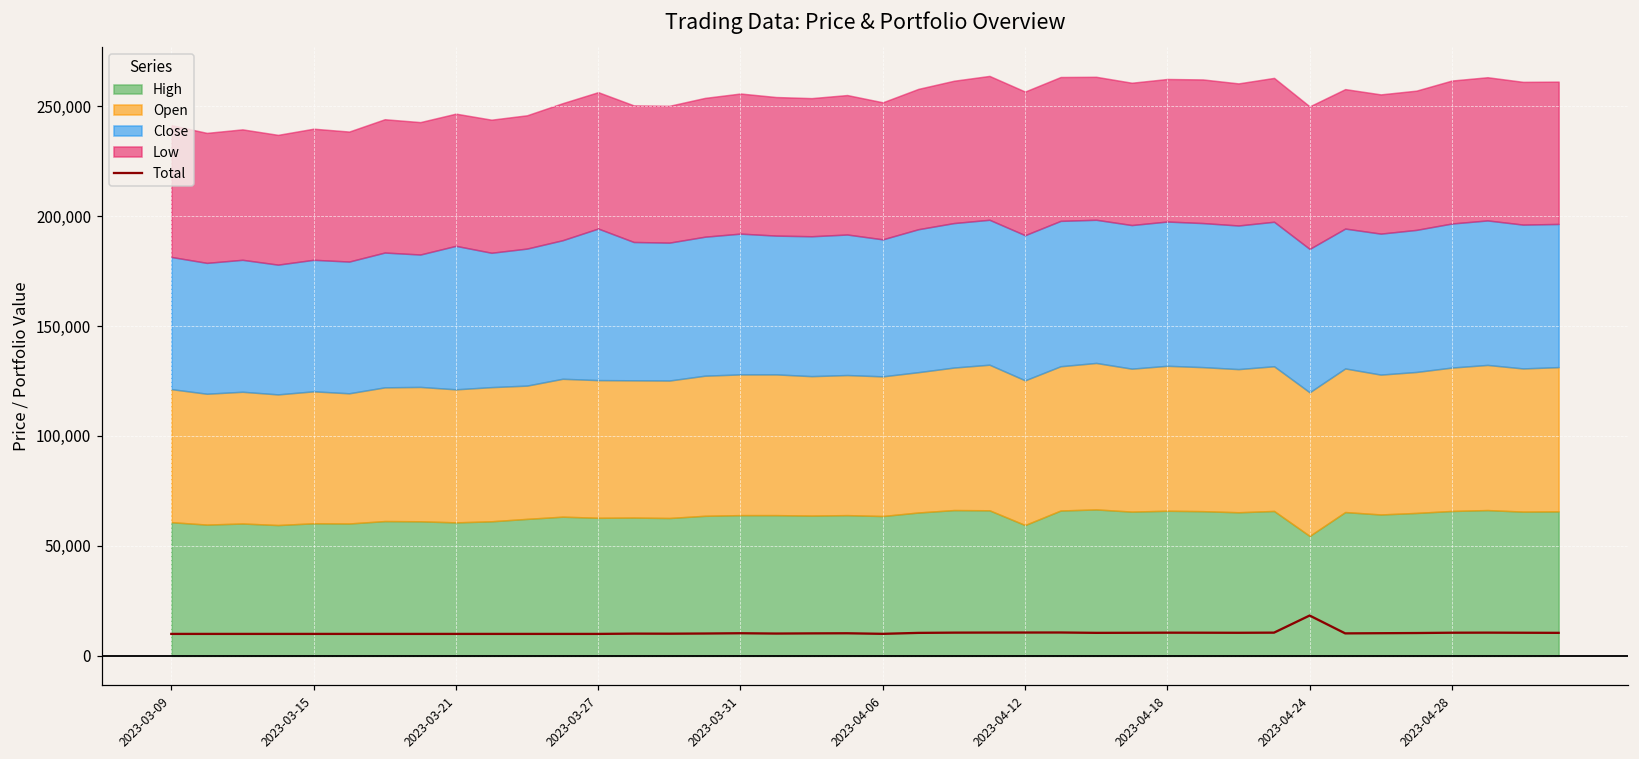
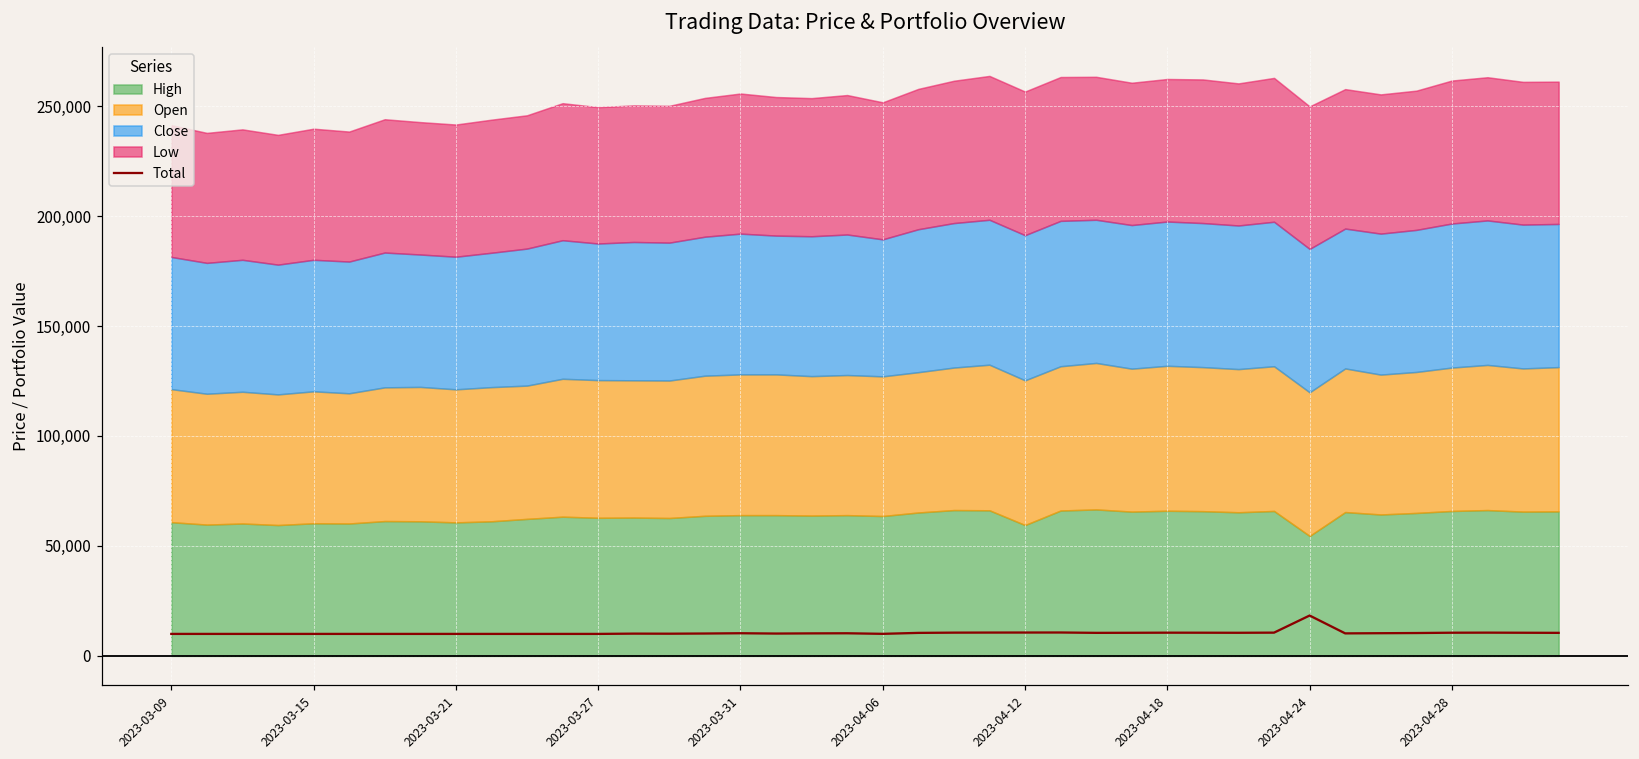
  {
    "Total": {
      "2023-03-09": "10,000",
      "2023-03-15": "10,000",
      "2023-03-21": "10,000",
      "2023-03-27": "10,000",
      "2023-03-31": "10,000",
      "2023-04-06": "10,000",
      "2023-04-12": "11,000",
      "2023-04-18": "11,000",
      "2023-04-24": "18,000",
      "2023-04-28": "11,000"
    },
    "High": {
      "2023-03-09": "61,000",
      "2023-03-15": "60,000",
      "2023-03-21": "61,000",
      "2023-03-27": "63,000",
      "2023-03-31": "64,000",
      "2023-04-06": "64,000",
      "2023-04-12": "59,000",
      "2023-04-18": "66,000",
      "2023-04-24": "55,000",
      "2023-04-28": "66,000"
    },
    "Open": {
      "2023-03-09": "61,000",
      "2023-03-15": "60,000",
      "2023-03-21": "61,000",
      "2023-03-27": "63,000",
      "2023-03-31": "64,000",
      "2023-04-06": "64,000",
      "2023-04-12": "66,000",
      "2023-04-18": "66,000",
      "2023-04-24": "65,000",
      "2023-04-28": "65,000"
    },
    "Close": {
      "2023-03-09": "60,000",
      "2023-03-15": "60,000",
-     "2023-03-21": "65,000",
-     "2023-03-27": "69,000",
+     "2023-03-21": "60,000",
+     "2023-03-27": "62,000",
      "2023-03-31": "64,000",
      "2023-04-06": "62,000",
      "2023-04-12": "66,000",
      "2023-04-18": "66,000",
      "2023-04-24": "65,000",
      "2023-04-28": "66,000"
    },
    "Low": {
      "2023-03-15": "60,000",
      "2023-03-21": "60,000",
      "2023-03-27": "62,000",
      "2023-03-31": "64,000",
      "2023-04-06": "62,000",
      "2023-04-12": "65,000",
      "2023-04-18": "65,000",
      "2023-04-24": "65,000",
      "2023-04-28": "65,000"
    }
  }
